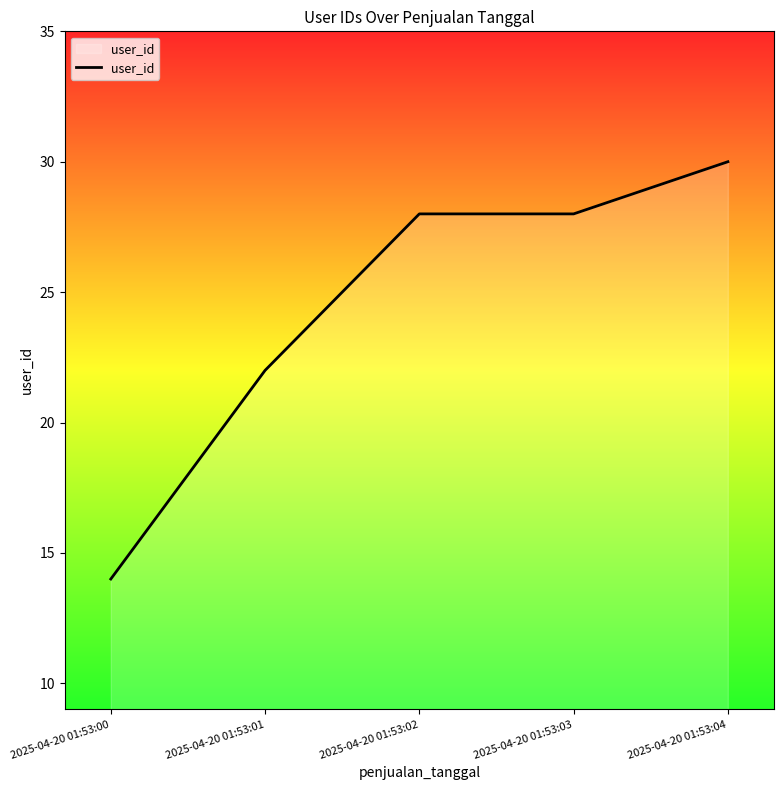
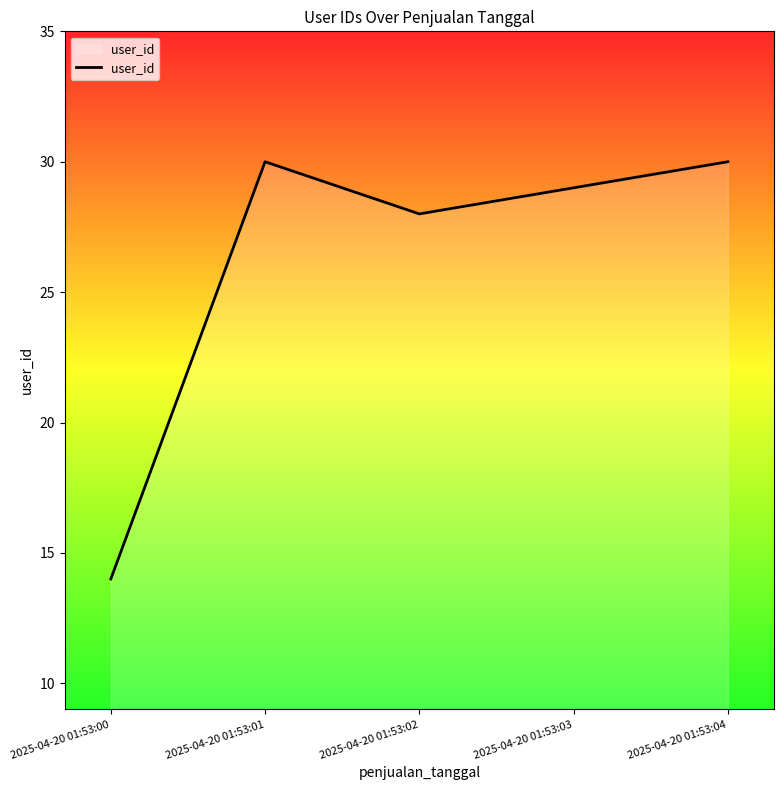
  {
    "2025-04-20 01:53:00": 14,
-   "2025-04-20 01:53:01": 22,
+   "2025-04-20 01:53:01": 30,
    "2025-04-20 01:53:02": 28,
-   "2025-04-20 01:53:03": 28,
+   "2025-04-20 01:53:03": 29,
    "2025-04-20 01:53:04": 30
  }
